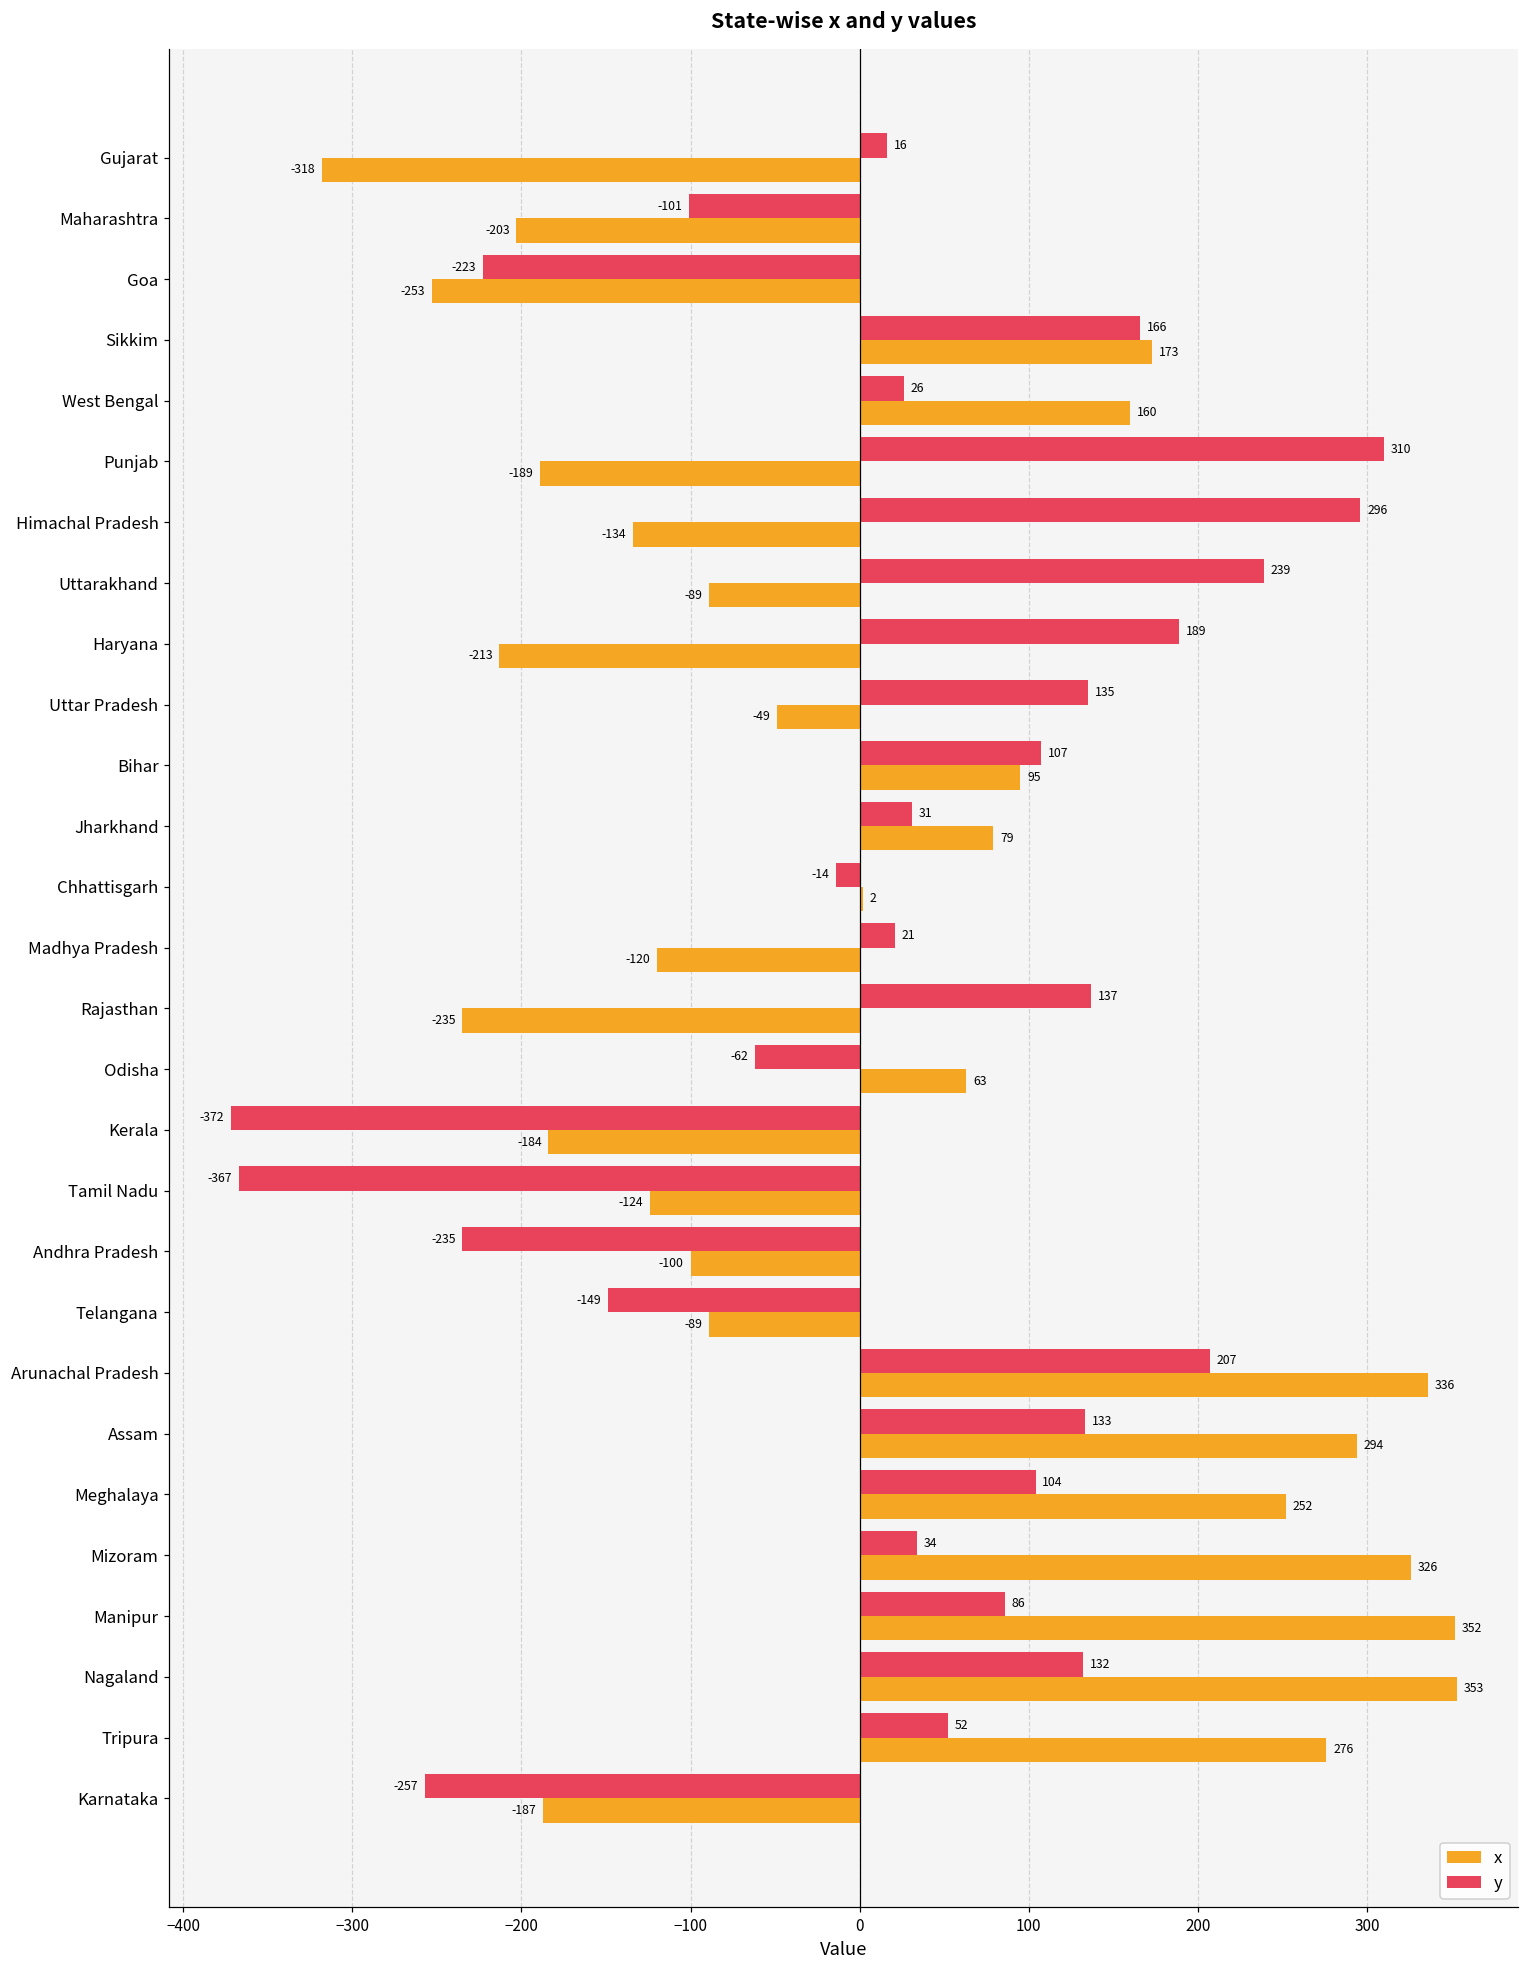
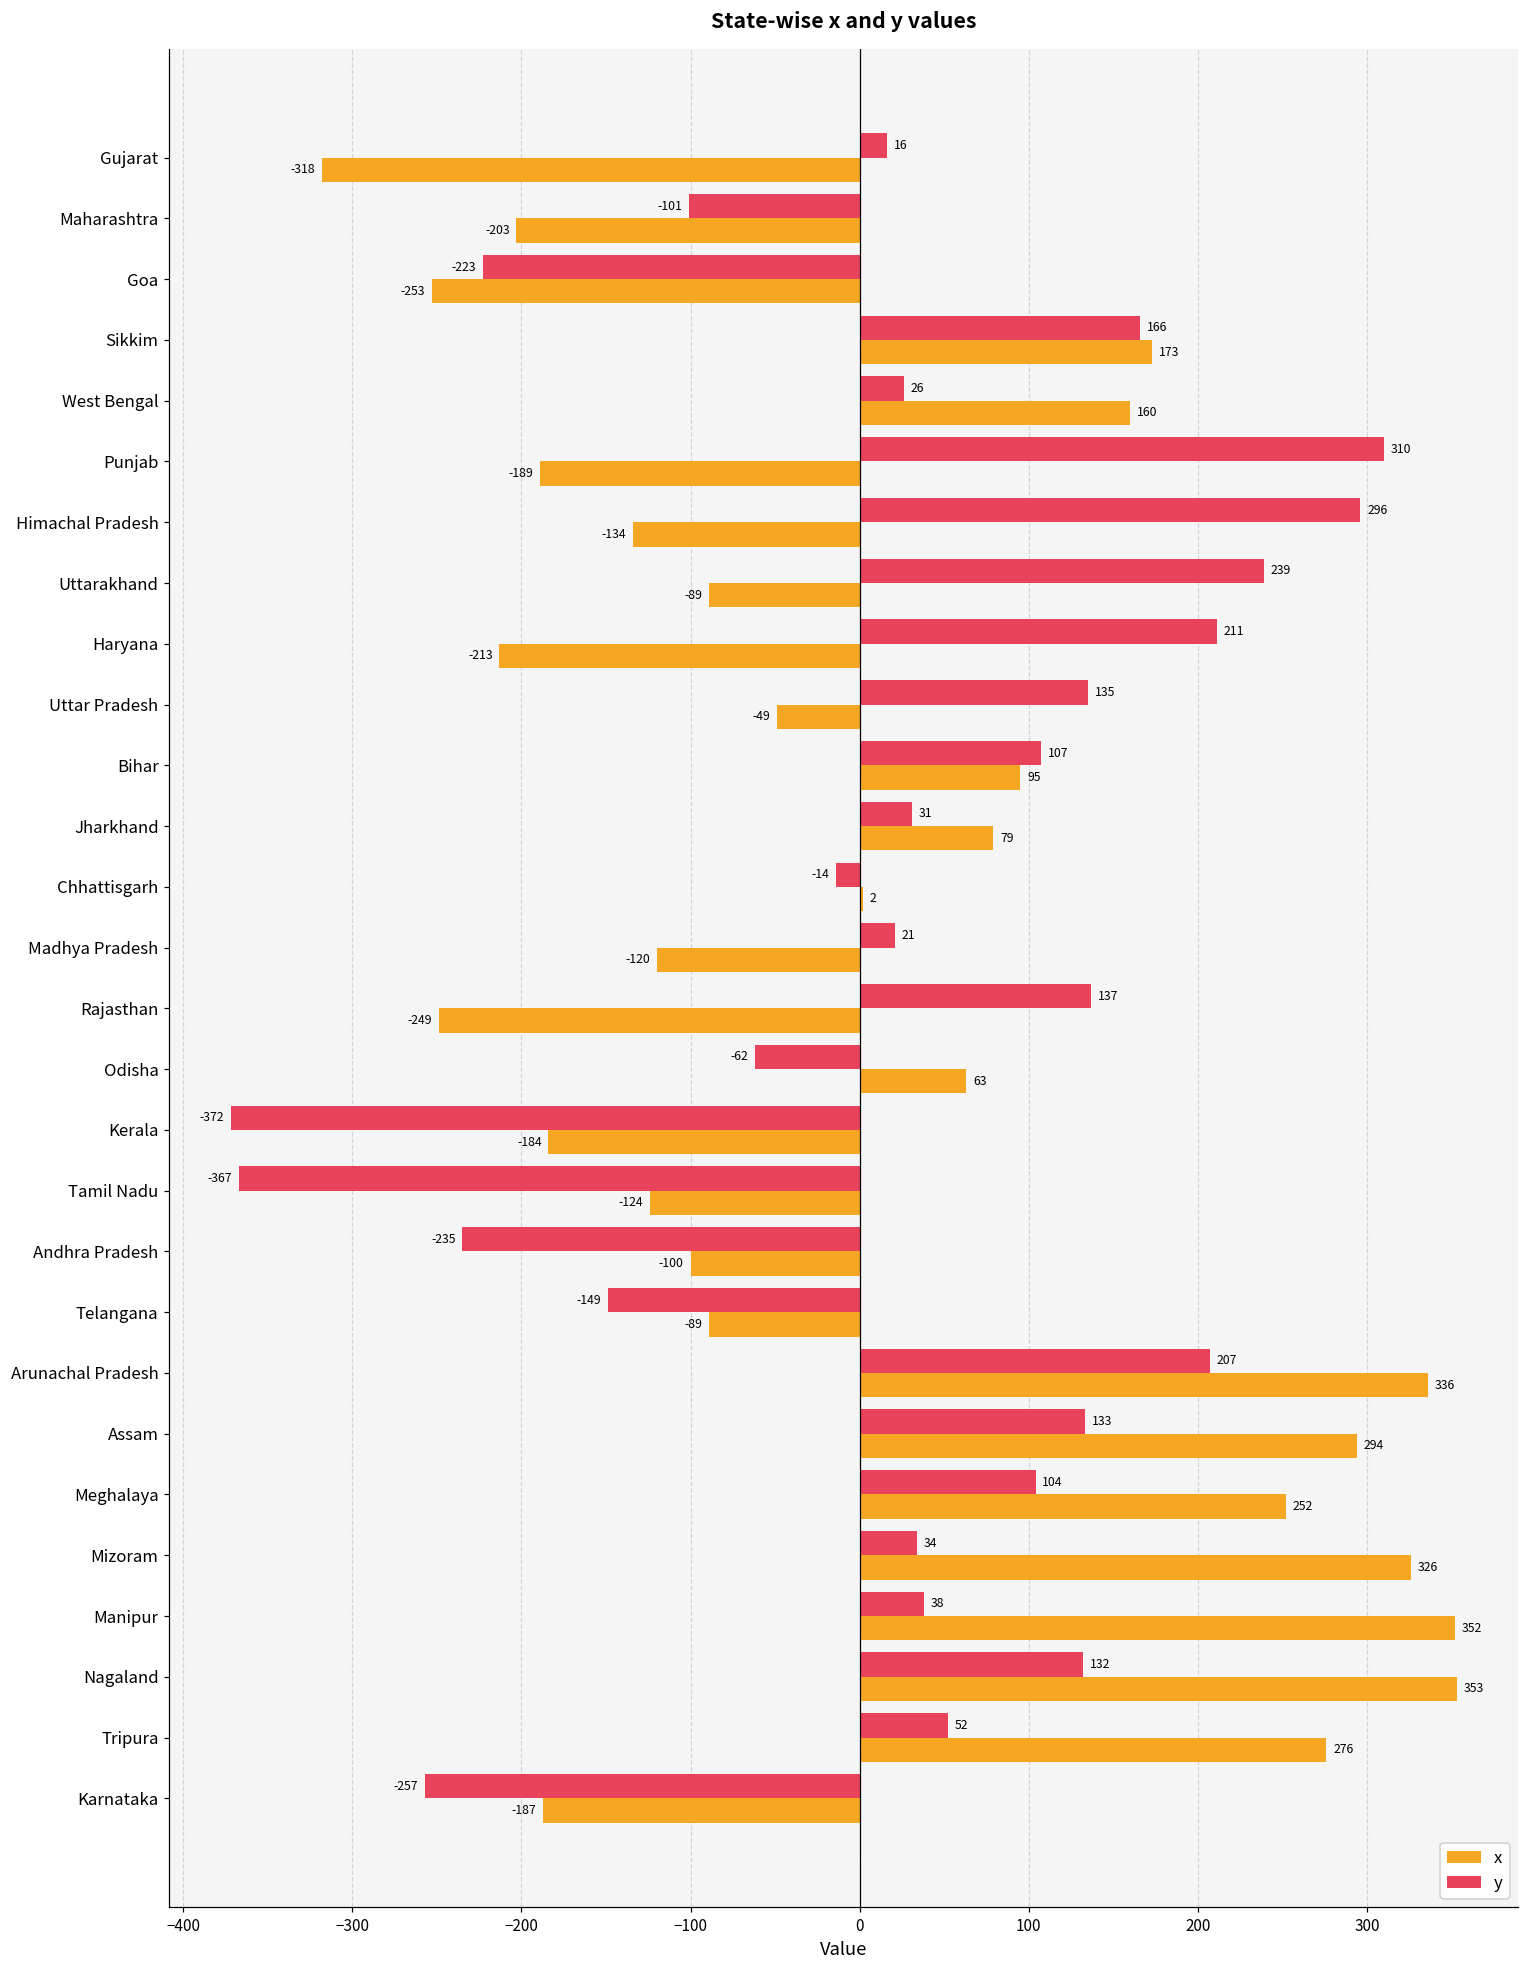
  {
    "x": {
      "Gujarat": -318,
      "Maharashtra": -203,
      "Goa": -253,
      "Sikkim": 173,
      "West Bengal": 160,
      "Punjab": -189,
      "Himachal Pradesh": -134,
      "Uttarakhand": -89,
      "Haryana": -213,
      "Uttar Pradesh": -49,
      "Bihar": 95,
      "Jharkhand": 79,
      "Chhattisgarh": 2,
      "Madhya Pradesh": -120,
-     "Rajasthan": -235,
+     "Rajasthan": -249,
      "Odisha": 63,
      "Kerala": -184,
      "Tamil Nadu": -124,
      "Andhra Pradesh": -100,
      "Telangana": -89,
      "Arunachal Pradesh": 336,
      "Assam": 294,
      "Meghalaya": 252,
      "Mizoram": 326,
      "Manipur": 352,
      "Nagaland": 353,
      "Tripura": 276,
      "Karnataka": -187
    },
    "y": {
      "Gujarat": 16,
      "Maharashtra": -101,
      "Goa": -223,
      "Sikkim": 166,
      "West Bengal": 26,
      "Punjab": 310,
      "Himachal Pradesh": 296,
      "Uttarakhand": 239,
-     "Haryana": 189,
+     "Haryana": 211,
      "Uttar Pradesh": 135,
      "Bihar": 107,
      "Jharkhand": 31,
      "Chhattisgarh": -14,
      "Madhya Pradesh": 21,
      "Rajasthan": 137,
      "Odisha": -62,
      "Kerala": -372,
      "Tamil Nadu": -367,
      "Andhra Pradesh": -235,
      "Telangana": -149,
      "Arunachal Pradesh": 207,
      "Assam": 133,
      "Meghalaya": 104,
      "Mizoram": 34,
-     "Manipur": 86,
+     "Manipur": 38,
      "Nagaland": 132,
      "Tripura": 52,
      "Karnataka": -257
    }
  }
